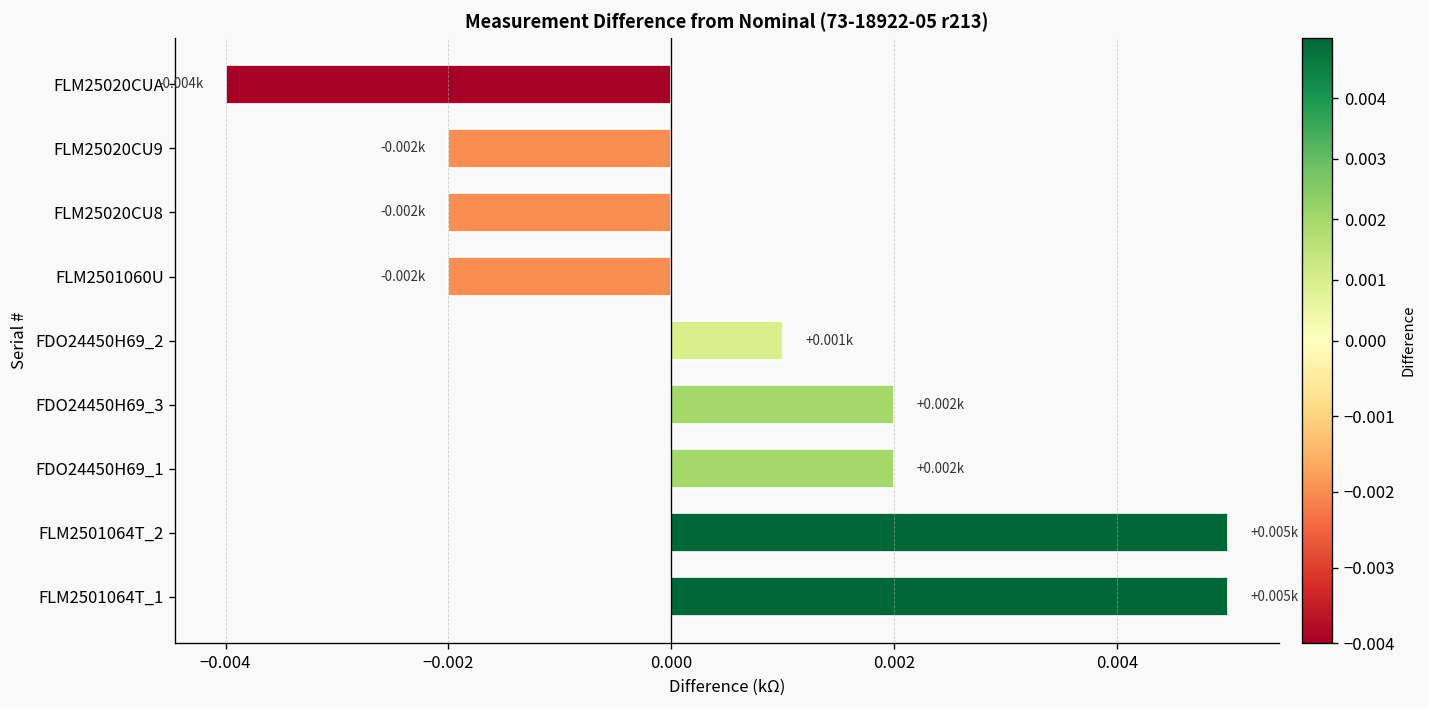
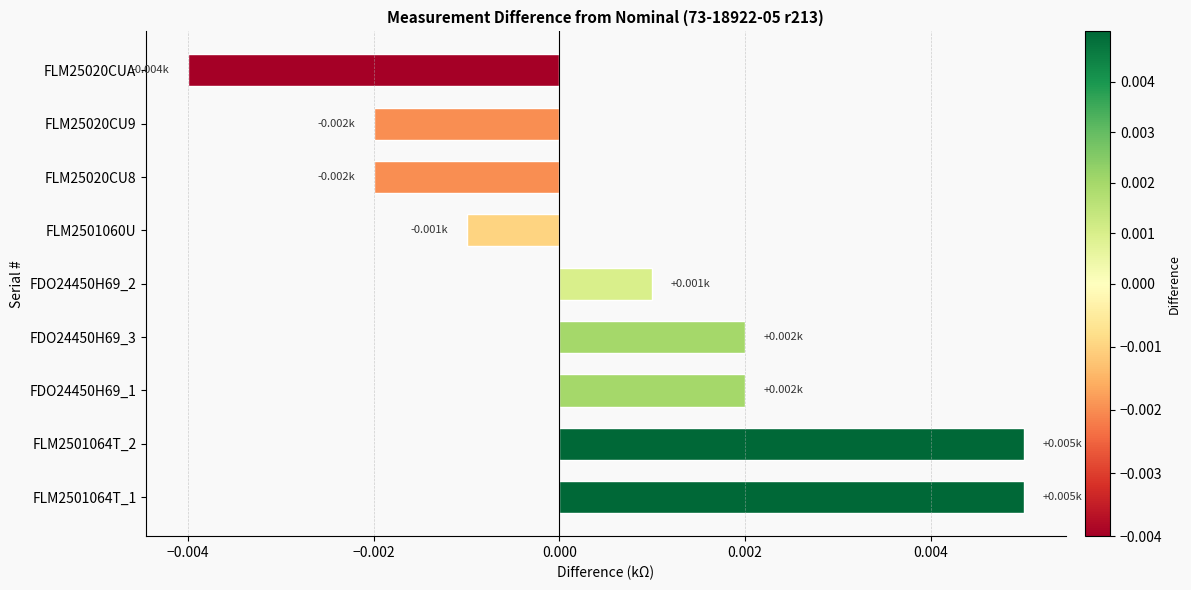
  {
    "FLM25020CUA": "-0.004k",
    "FLM25020CU9": "-0.002k",
    "FLM25020CU8": "-0.002k",
-   "FLM2501060U": "-0.002k",
+   "FLM2501060U": "-0.001k",
    "FDO24450H69_2": "+0.001k",
    "FDO24450H69_3": "+0.002k",
    "FDO24450H69_1": "+0.002k",
    "FLM2501064T_2": "+0.005k",
    "FLM2501064T_1": "+0.005k"
  }
